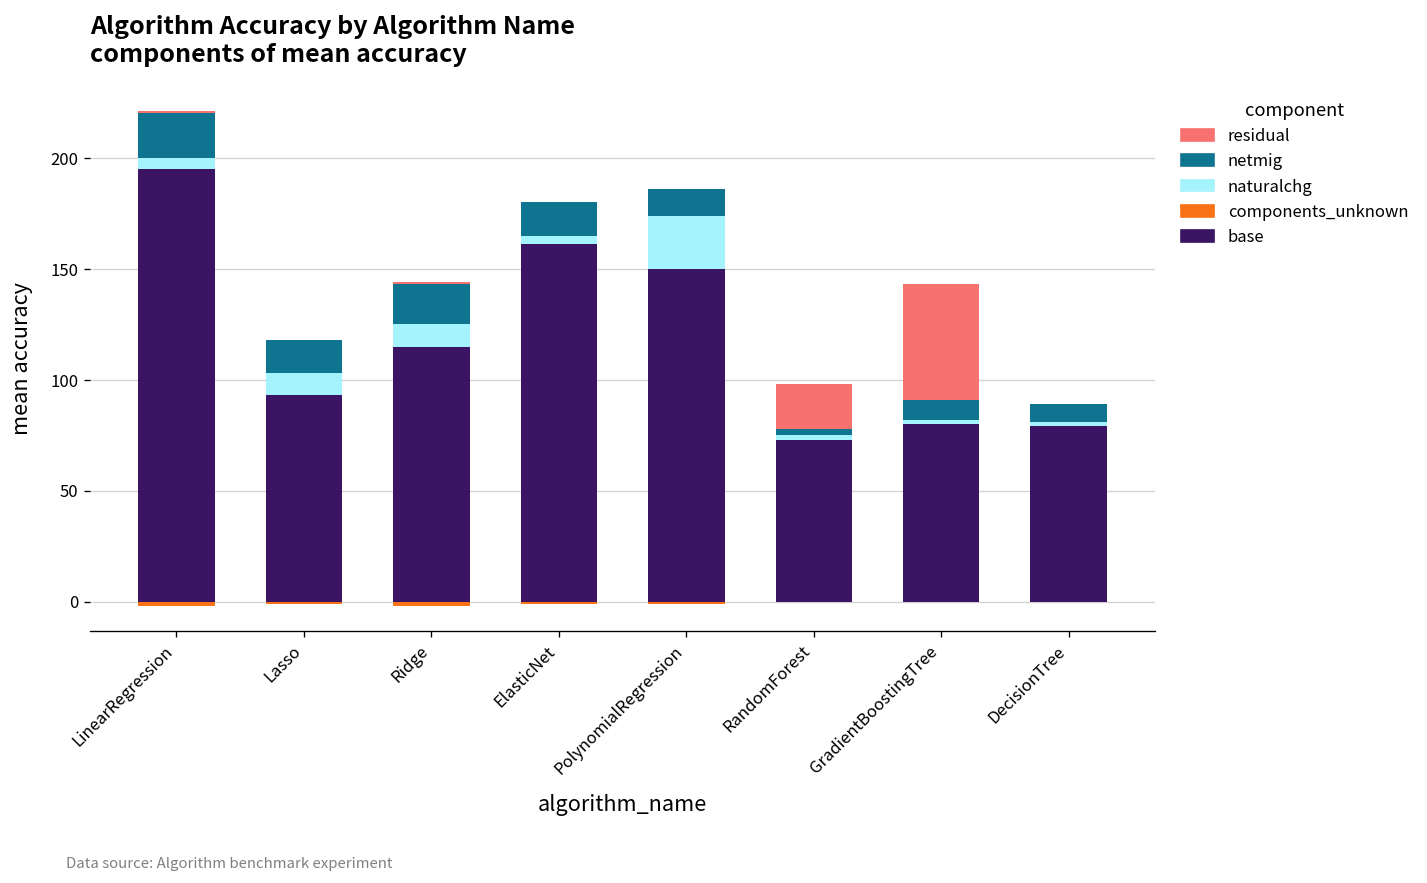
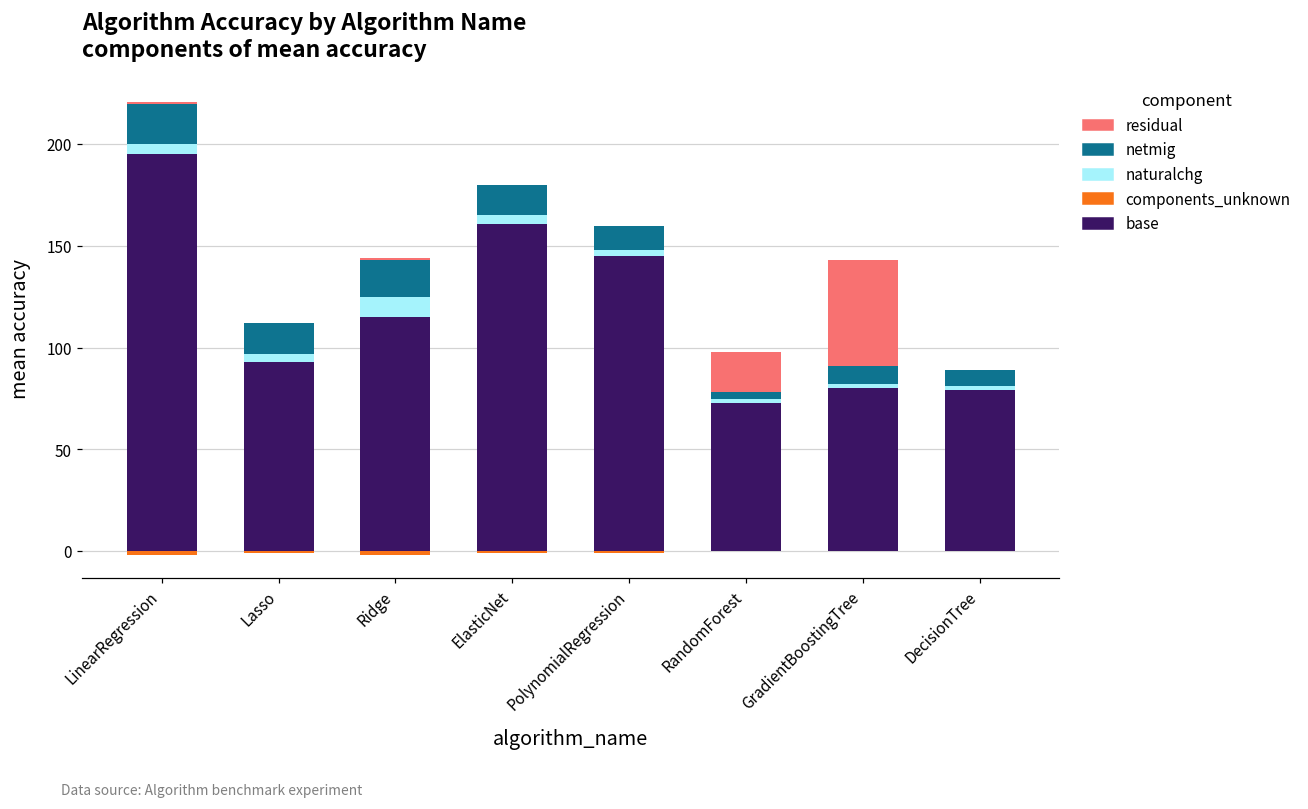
  {
    "base": {
      "LinearRegression": 195,
      "Lasso": 93,
      "Ridge": 115,
      "ElasticNet": 161,
-     "PolynomialRegression": 150,
+     "PolynomialRegression": 145,
      "RandomForest": 73,
      "GradientBoostingTree": 80,
      "DecisionTree": 79
    },
    "naturalchg": {
      "LinearRegression": 5,
-     "Lasso": 10,
+     "Lasso": 4,
      "Ridge": 10,
      "ElasticNet": 4,
-     "PolynomialRegression": 24,
+     "PolynomialRegression": 3,
      "RandomForest": 2,
      "GradientBoostingTree": 2,
      "DecisionTree": 2
    },
    "netmig": {
      "LinearRegression": 20,
      "Lasso": 15,
      "Ridge": 18,
      "ElasticNet": 15,
      "PolynomialRegression": 12,
      "RandomForest": 3,
      "GradientBoostingTree": 9,
      "DecisionTree": 8
    },
    "residual": {
      "Lasso": 0,
      "ElasticNet": 0,
      "PolynomialRegression": 0,
      "RandomForest": 20,
      "GradientBoostingTree": 52,
      "DecisionTree": 0
    },
    "components_unknown": {
      "LinearRegression": -2,
      "Ridge": -2,
      "RandomForest": 0,
      "GradientBoostingTree": 0,
      "DecisionTree": 0
    }
  }
